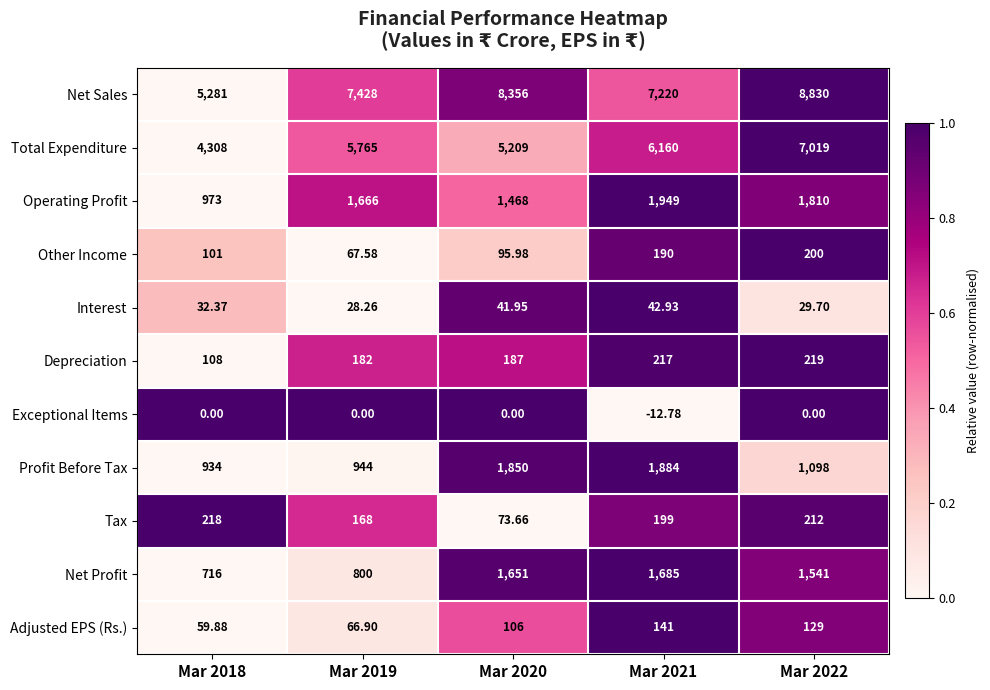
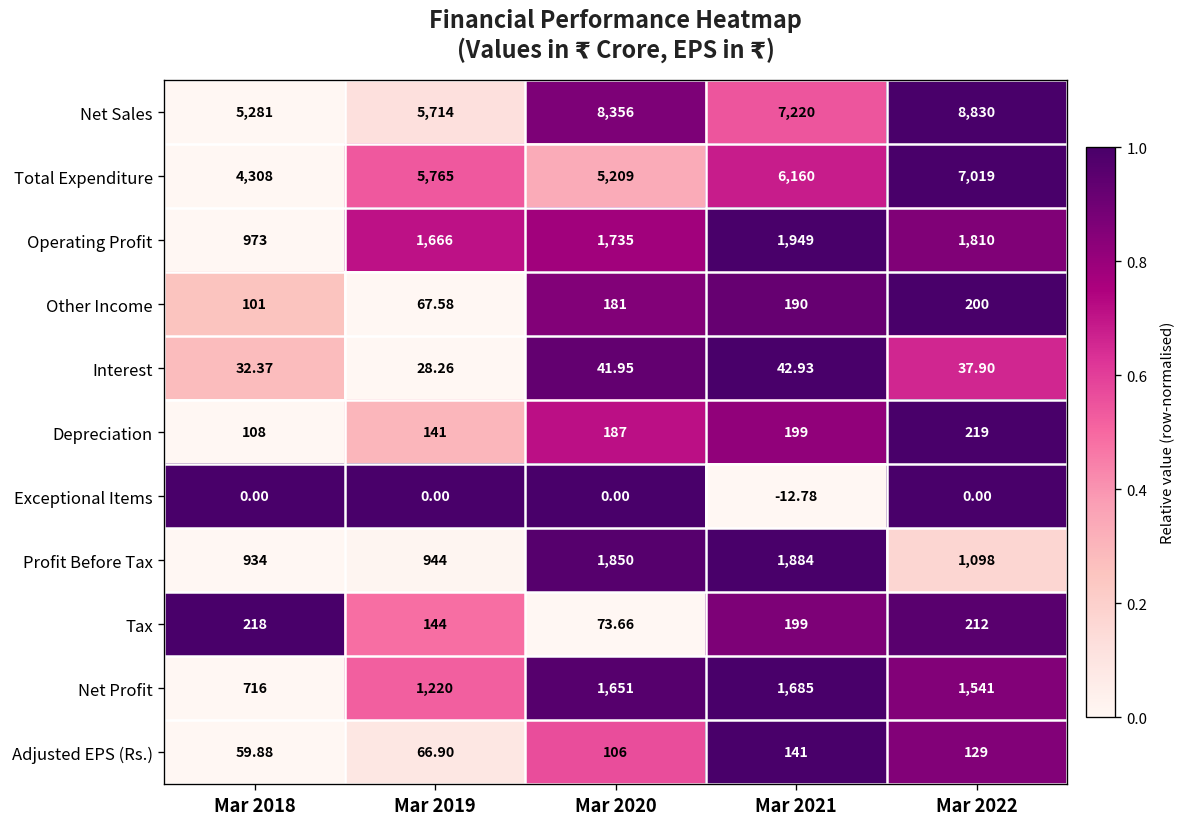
  {
    "Net Sales": {
      "Mar 2018": "5,281",
-     "Mar 2019": "7,428",
+     "Mar 2019": "5,714",
      "Mar 2020": "8,356",
      "Mar 2021": "7,220",
      "Mar 2022": "8,830"
    },
    "Total Expenditure": {
      "Mar 2018": "4,308",
      "Mar 2019": "5,765",
      "Mar 2020": "5,209",
      "Mar 2021": "6,160",
      "Mar 2022": "7,019"
    },
    "Operating Profit": {
      "Mar 2018": "973",
      "Mar 2019": "1,666",
-     "Mar 2020": "1,468",
+     "Mar 2020": "1,735",
      "Mar 2021": "1,949",
      "Mar 2022": "1,810"
    },
    "Other Income": {
      "Mar 2018": "101",
      "Mar 2019": "67.58",
-     "Mar 2020": "95.98",
+     "Mar 2020": "181",
      "Mar 2021": "190",
      "Mar 2022": "200"
    },
    "Interest": {
      "Mar 2018": "32.37",
      "Mar 2019": "28.26",
      "Mar 2020": "41.95",
      "Mar 2021": "42.93",
-     "Mar 2022": "29.70"
+     "Mar 2022": "37.90"
    },
    "Depreciation": {
      "Mar 2018": "108",
-     "Mar 2019": "182",
+     "Mar 2019": "141",
      "Mar 2020": "187",
-     "Mar 2021": "217",
+     "Mar 2021": "199",
      "Mar 2022": "219"
    },
    "Exceptional Items": {
      "Mar 2018": "0.00",
      "Mar 2019": "0.00",
      "Mar 2020": "0.00",
      "Mar 2021": "-12.78",
      "Mar 2022": "0.00"
    },
    "Profit Before Tax": {
      "Mar 2018": "934",
      "Mar 2019": "944",
      "Mar 2020": "1,850",
      "Mar 2021": "1,884",
      "Mar 2022": "1,098"
    },
    "Tax": {
      "Mar 2018": "218",
-     "Mar 2019": "168",
+     "Mar 2019": "144",
      "Mar 2020": "73.66",
      "Mar 2021": "199",
      "Mar 2022": "212"
    },
    "Net Profit": {
      "Mar 2018": "716",
-     "Mar 2019": "800",
+     "Mar 2019": "1,220",
      "Mar 2020": "1,651",
      "Mar 2021": "1,685",
      "Mar 2022": "1,541"
    },
    "Adjusted EPS (Rs.)": {
      "Mar 2018": "59.88",
      "Mar 2019": "66.90",
      "Mar 2020": "106",
      "Mar 2021": "141",
      "Mar 2022": "129"
    }
  }
